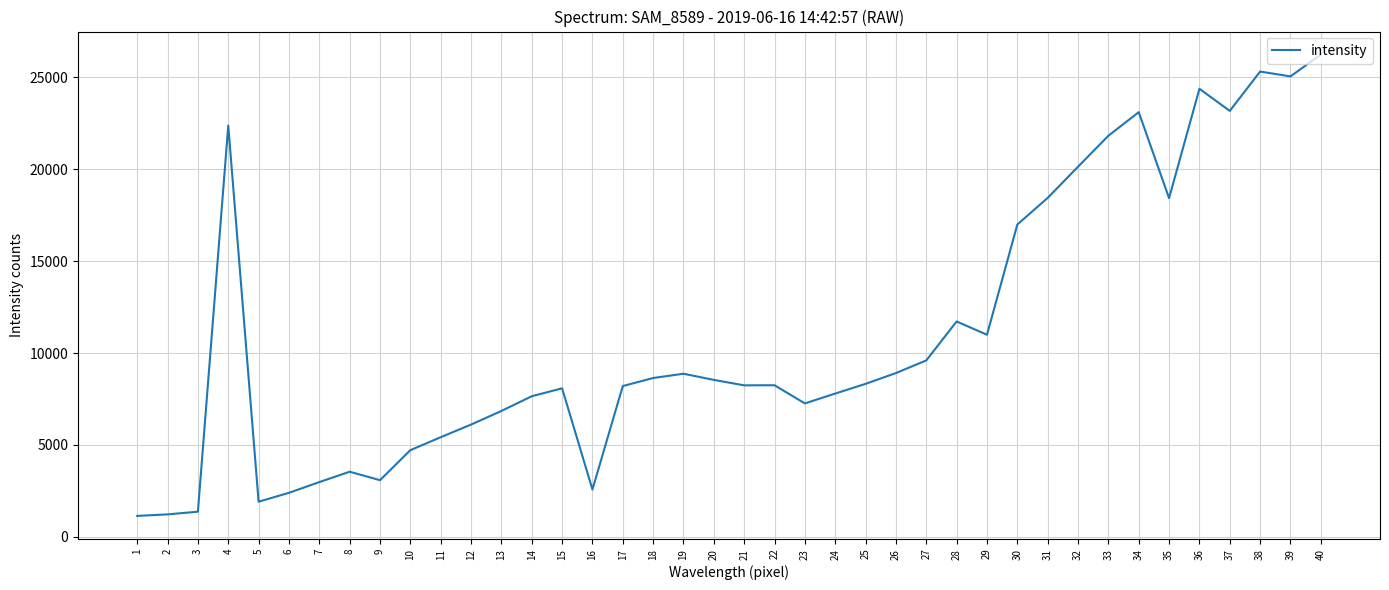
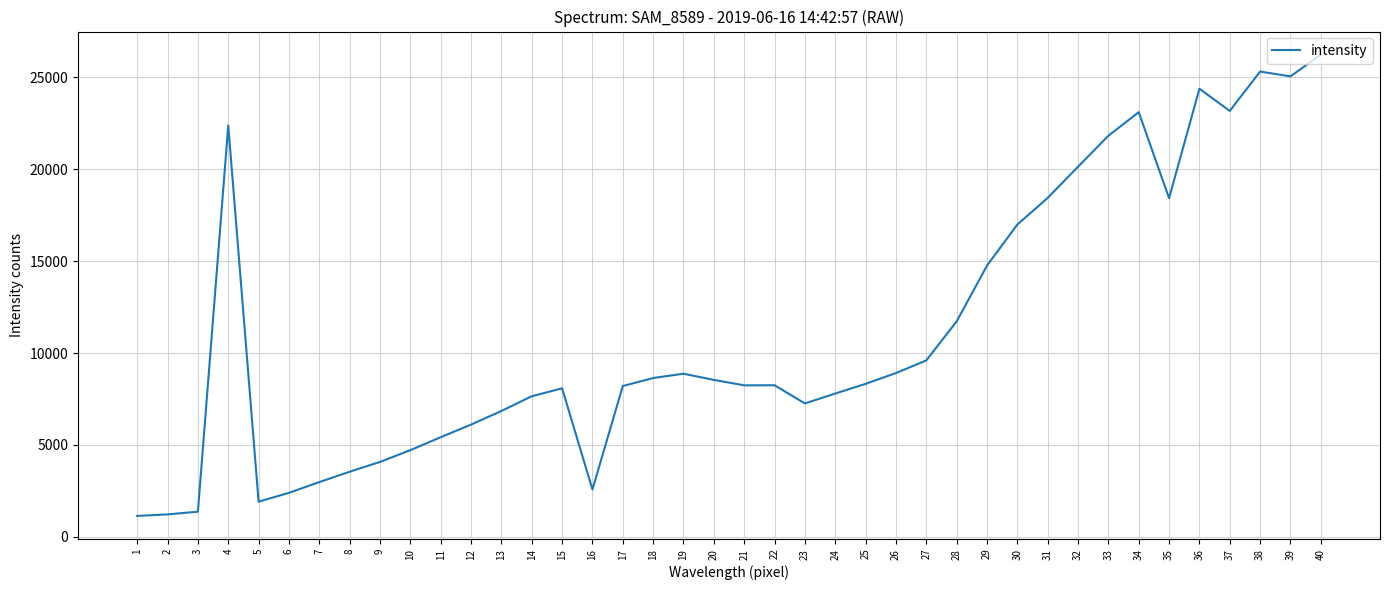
  {
    "1": 1100,
    "2": 1200,
    "3": 1400,
    "4": 22400,
    "5": 1900,
    "6": 2400,
    "7": 3000,
    "8": 3500,
-   "9": 3100,
+   "9": 4100,
    "10": 4700,
    "11": 5400,
    "12": 6100,
    "13": 6800,
    "14": 7600,
    "15": 8100,
    "16": 2600,
    "17": 8200,
    "18": 8600,
    "19": 8900,
    "20": 8500,
    "21": 8200,
    "22": 8200,
    "23": 7300,
    "24": 7800,
    "25": 8300,
    "26": 8900,
    "27": 9600,
    "28": 11700,
-   "29": 11000,
+   "29": 14800,
    "30": 17000,
    "31": 18400,
    "32": 20100,
    "33": 21800,
    "34": 23100,
    "35": 18400,
    "36": 24400,
    "37": 23200,
    "38": 25300,
    "39": 25000
  }
